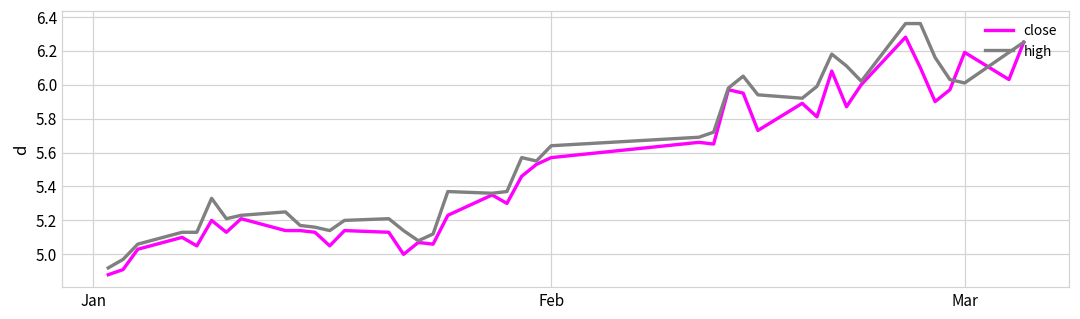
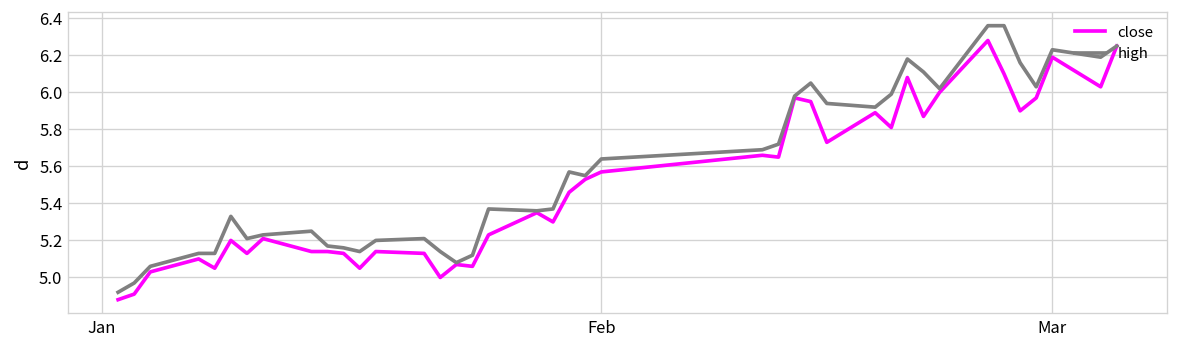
  {
    "close": {
      "Feb": 5.57,
      "Mar": 6.19
    },
    "high": {
      "Feb": 5.64,
-     "Mar": 6.01
+     "Mar": 6.23
    }
  }
